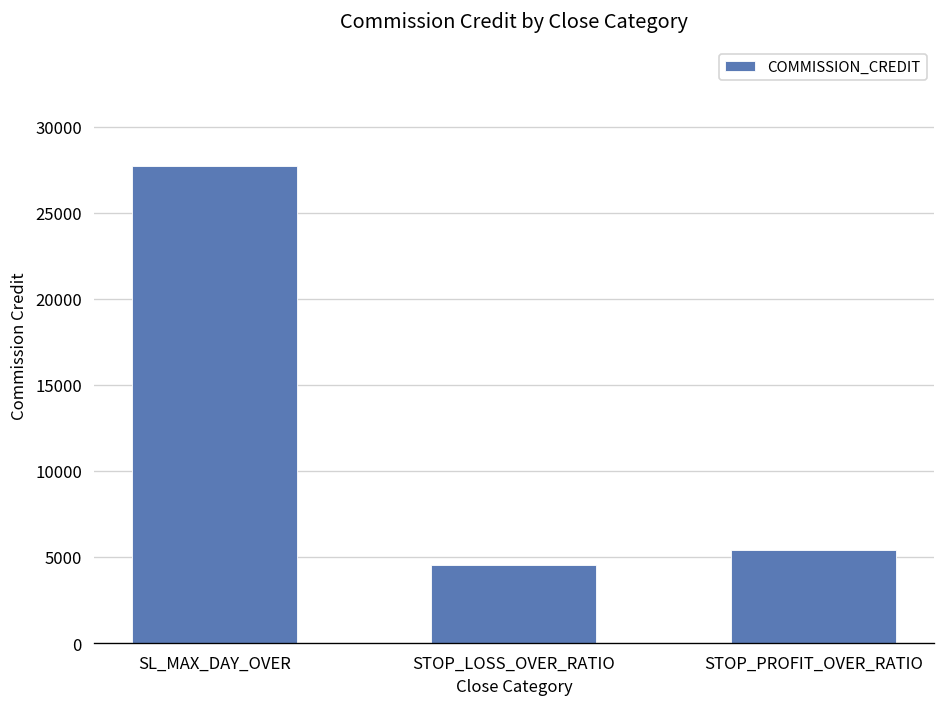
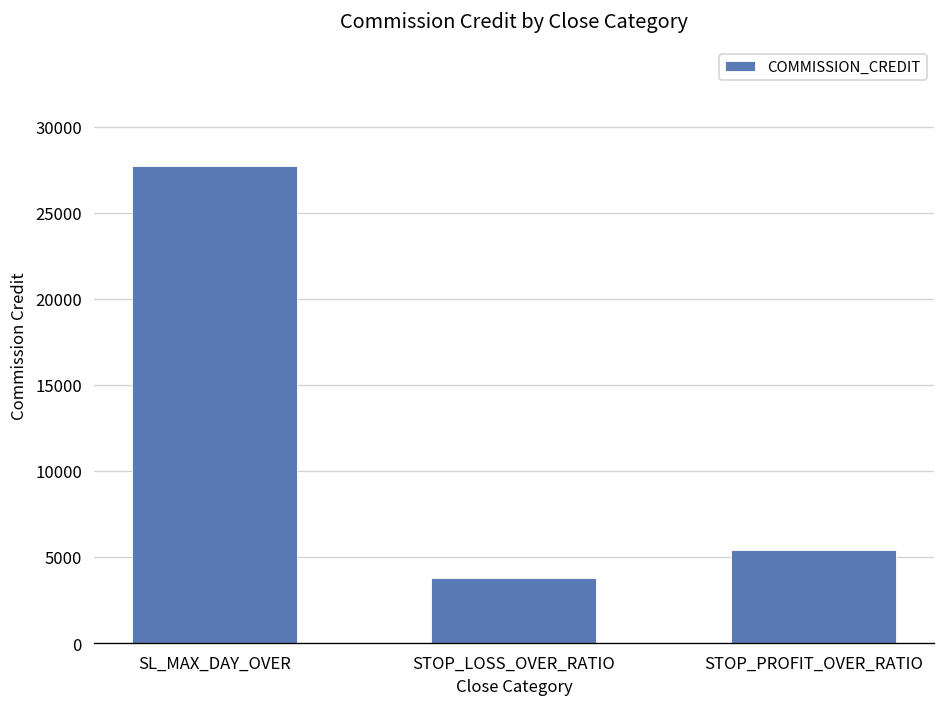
  {
    "SL_MAX_DAY_OVER": 27700,
-   "STOP_LOSS_OVER_RATIO": 4500,
+   "STOP_LOSS_OVER_RATIO": 3800,
    "STOP_PROFIT_OVER_RATIO": 5400
  }
